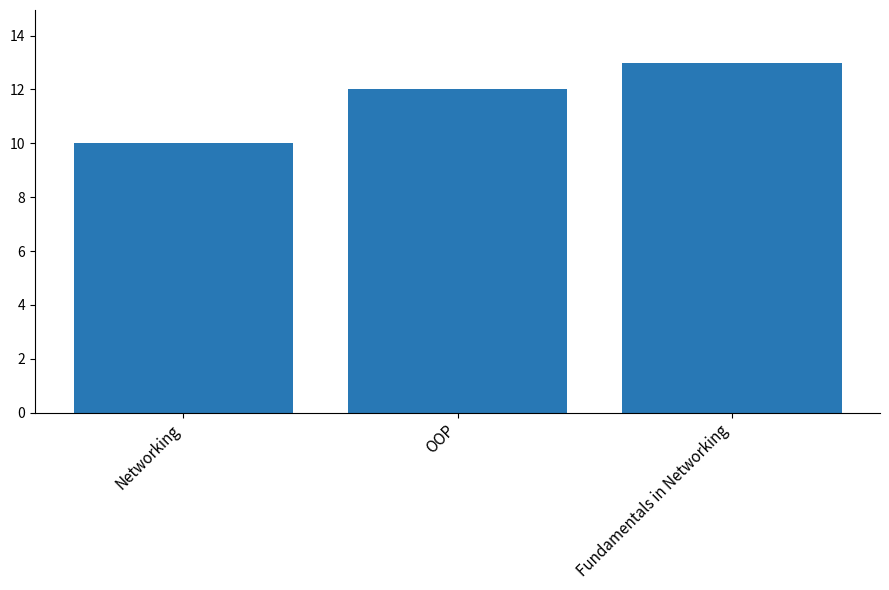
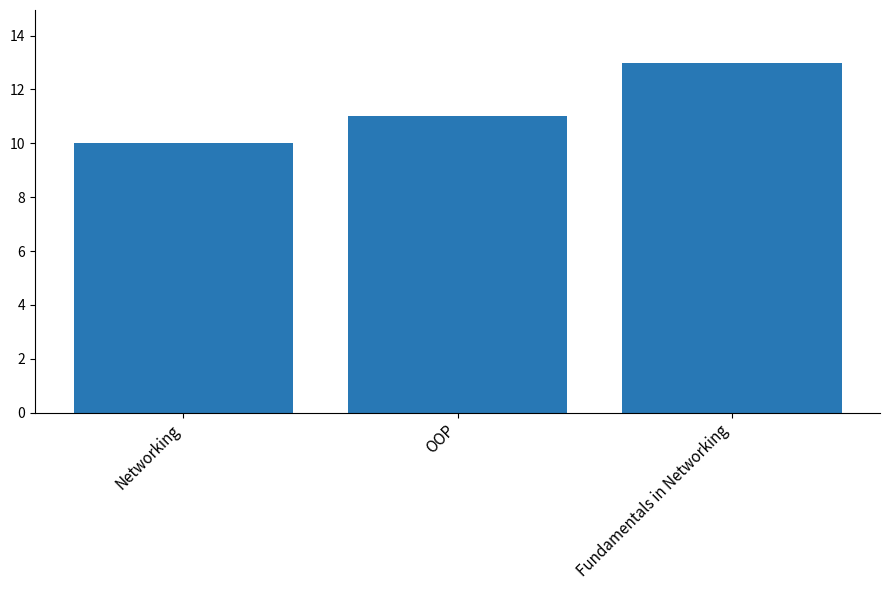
  {
    "Networking": 10,
-   "OOP": 12,
+   "OOP": 11,
    "Fundamentals in Networking": 13
  }
